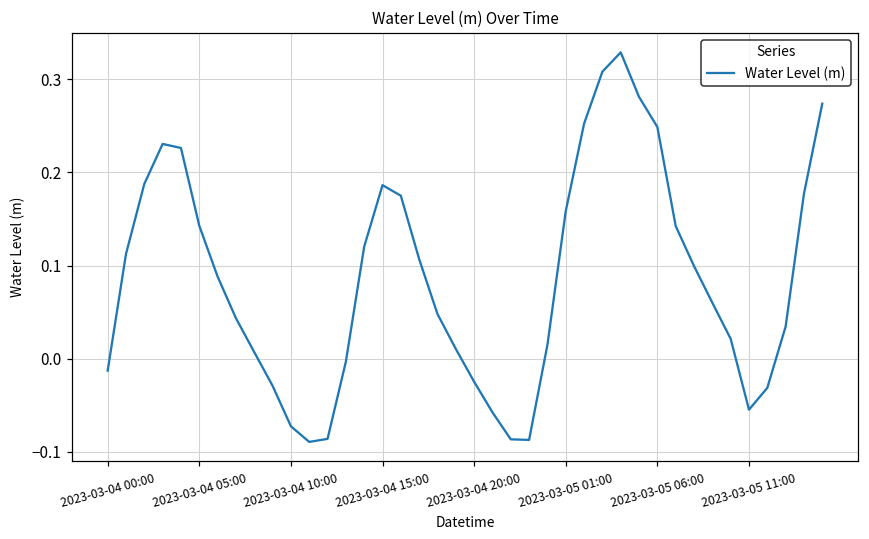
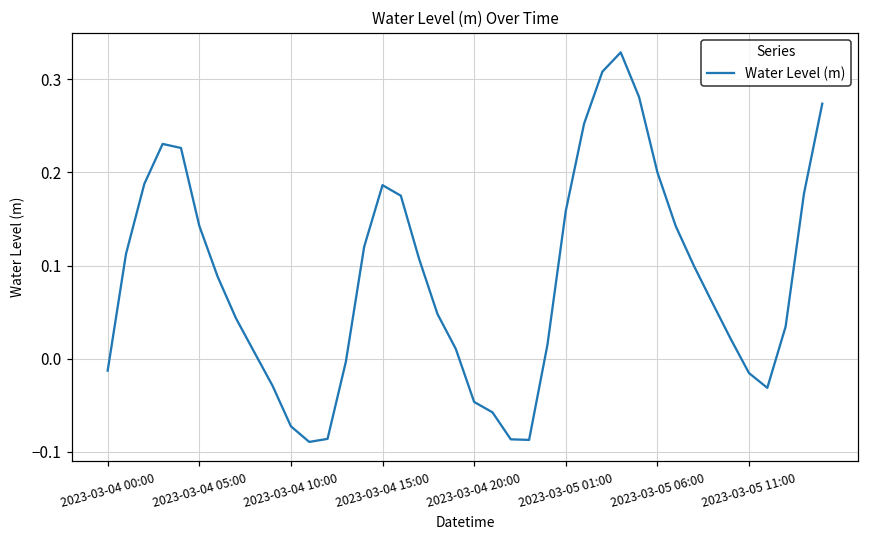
  {
    "2023-03-04 00:00": -0.01,
    "2023-03-04 05:00": 0.14,
    "2023-03-04 10:00": -0.07,
    "2023-03-04 15:00": 0.19,
-   "2023-03-04 20:00": -0.02,
+   "2023-03-04 20:00": -0.05,
    "2023-03-05 01:00": 0.16,
-   "2023-03-05 06:00": 0.25,
-   "2023-03-05 11:00": -0.05
+   "2023-03-05 06:00": 0.20,
+   "2023-03-05 11:00": -0.02
  }
